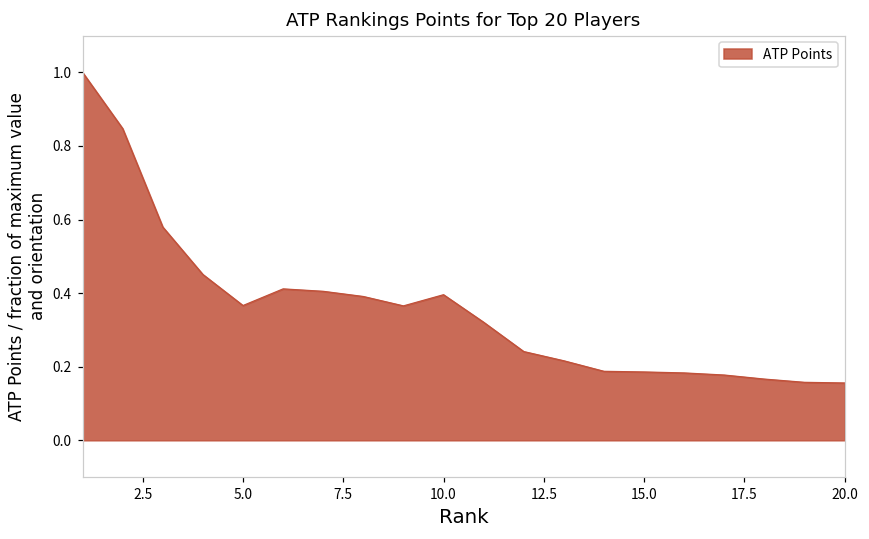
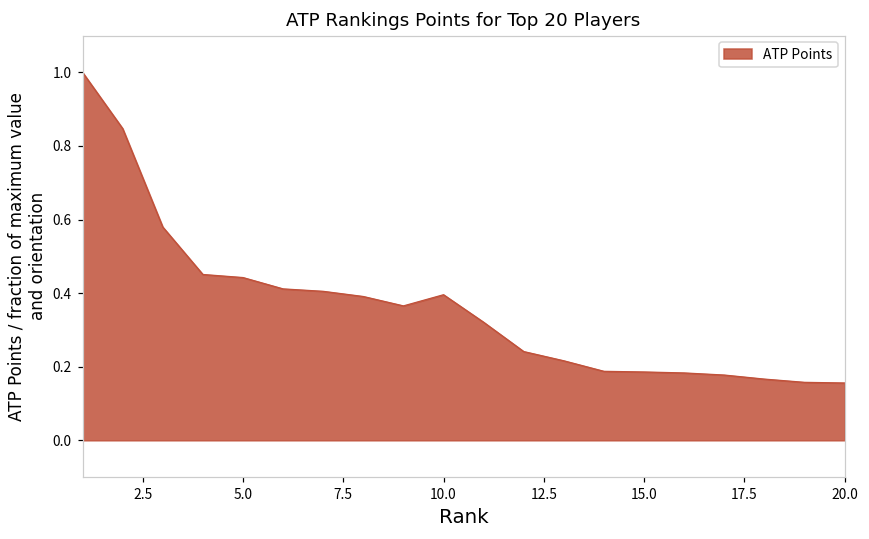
  {
-   "5.0": 0.37,
+   "5.0": 0.44,
    "10.0": 0.40,
    "15.0": 0.19,
    "20.0": 0.16
  }
